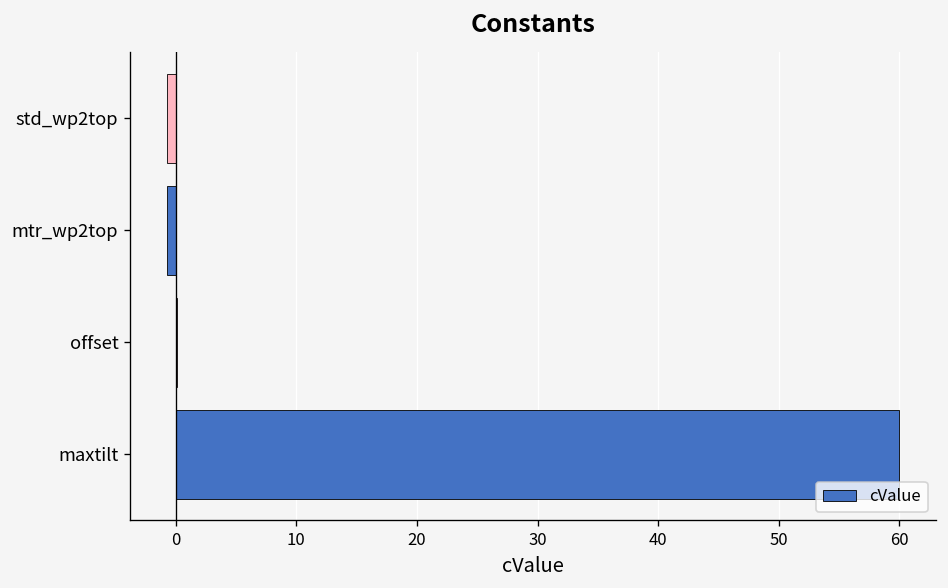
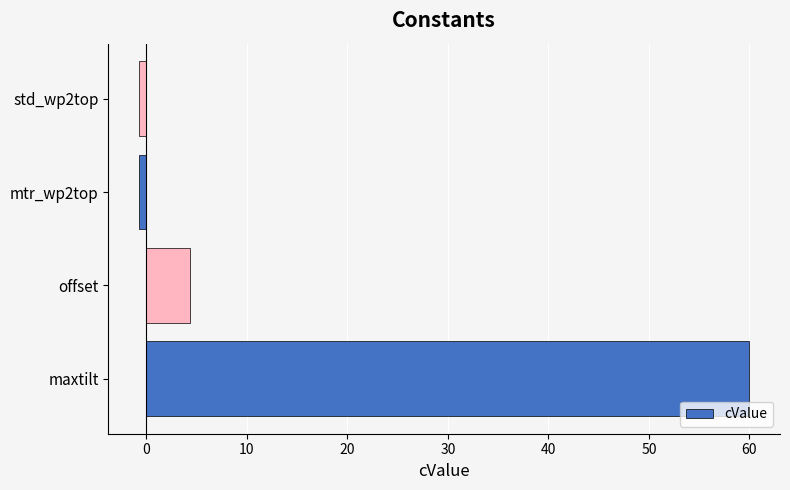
  {
    "std_wp2top": -0.8,
    "mtr_wp2top": -0.8,
-   "offset": 0.1,
+   "offset": 4.4,
    "maxtilt": 60.0
  }
